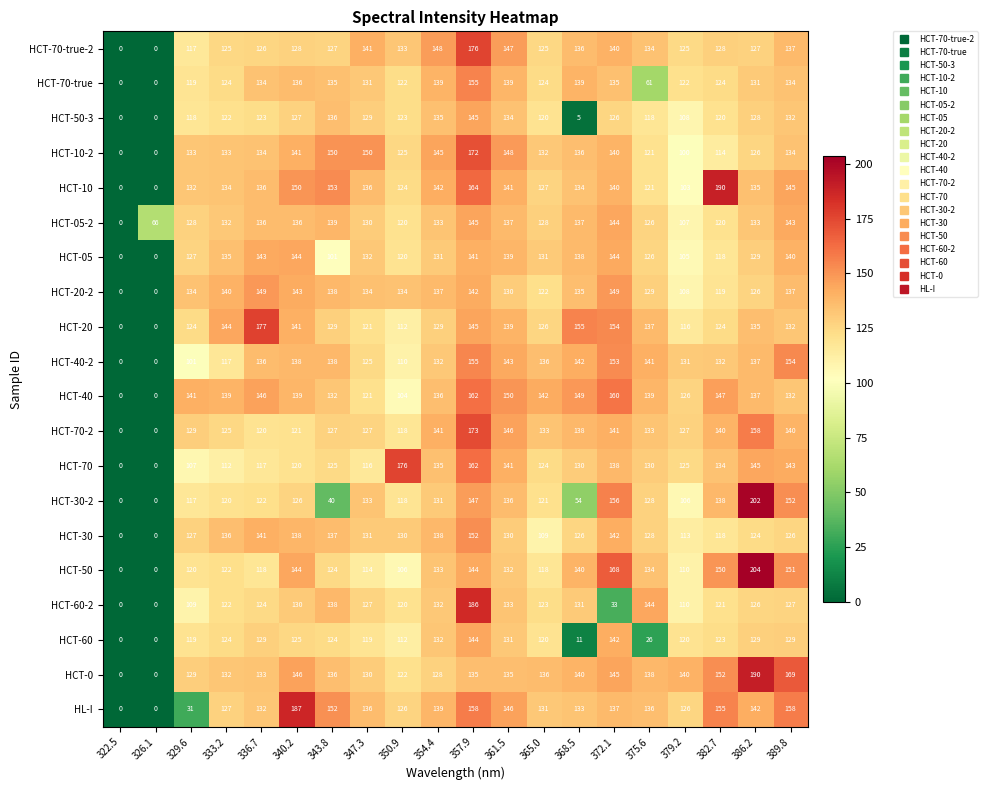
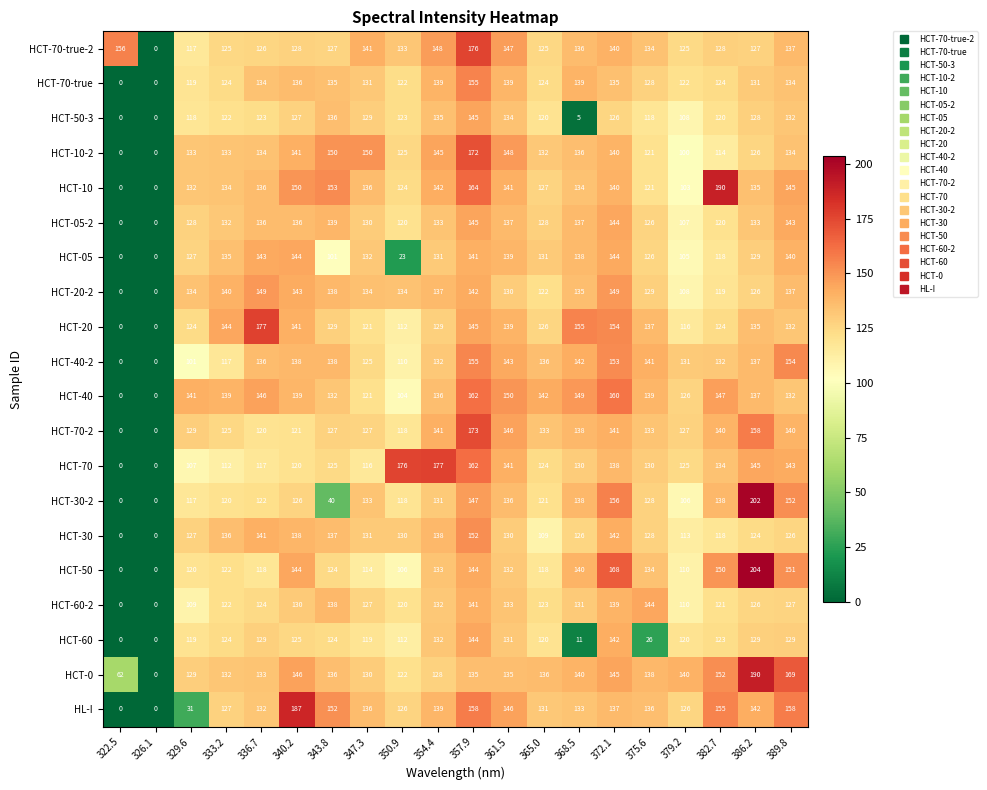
  {
    "HCT-70-true-2": {
-     "322.5": 0,
+     "322.5": 156,
      "326.1": 0,
      "329.6": 117,
      "333.2": 125,
      "336.7": 126,
      "340.2": 128,
      "343.8": 127,
      "347.3": 141,
      "350.9": 133,
      "354.4": 148,
      "357.9": 176,
      "361.5": 147,
      "365.0": 125,
      "368.5": 136,
      "372.1": 140,
      "375.6": 134,
      "379.2": 125,
      "382.7": 128,
      "386.2": 127,
      "389.8": 137
    },
    "HCT-70-true": {
      "322.5": 0,
      "326.1": 0,
      "329.6": 119,
      "333.2": 124,
      "336.7": 134,
      "340.2": 136,
      "343.8": 135,
      "347.3": 131,
      "350.9": 122,
      "354.4": 139,
      "357.9": 155,
      "361.5": 139,
      "365.0": 124,
      "368.5": 139,
      "372.1": 135,
-     "375.6": 61,
+     "375.6": 128,
      "379.2": 122,
      "382.7": 124,
      "386.2": 131,
      "389.8": 134
    },
    "HCT-05-2": {
      "322.5": 0,
-     "326.1": 66,
+     "326.1": 0,
      "329.6": 128,
      "333.2": 132,
      "336.7": 136,
      "340.2": 136,
      "343.8": 139,
      "347.3": 130,
      "350.9": 120,
      "354.4": 133,
      "357.9": 145,
      "361.5": 137,
      "365.0": 128,
      "368.5": 137,
      "372.1": 144,
      "375.6": 126,
      "379.2": 107,
      "382.7": 120,
      "386.2": 133,
      "389.8": 143
    },
    "HCT-05": {
      "322.5": 0,
      "326.1": 0,
      "329.6": 127,
      "333.2": 135,
      "336.7": 143,
      "340.2": 144,
      "343.8": 101,
      "347.3": 132,
-     "350.9": 120,
+     "350.9": 23,
      "354.4": 131,
      "357.9": 141,
      "361.5": 139,
      "365.0": 131,
      "368.5": 138,
      "372.1": 144,
      "375.6": 126,
      "379.2": 105,
      "382.7": 118,
      "386.2": 129,
      "389.8": 140
    },
    "HCT-70": {
      "322.5": 0,
      "326.1": 0,
      "329.6": 107,
      "333.2": 112,
      "336.7": 117,
      "340.2": 120,
      "343.8": 125,
      "347.3": 116,
      "350.9": 176,
-     "354.4": 135,
+     "354.4": 177,
      "357.9": 162,
      "361.5": 141,
      "365.0": 124,
      "368.5": 130,
      "372.1": 138,
      "375.6": 130,
      "379.2": 125,
      "382.7": 134,
      "386.2": 145,
      "389.8": 143
    },
    "HCT-30-2": {
      "322.5": 0,
      "326.1": 0,
      "329.6": 117,
      "333.2": 120,
      "336.7": 122,
      "340.2": 126,
      "343.8": 40,
      "347.3": 133,
      "350.9": 118,
      "354.4": 131,
      "357.9": 147,
      "361.5": 136,
      "365.0": 121,
-     "368.5": 54,
+     "368.5": 138,
      "372.1": 156,
      "375.6": 128,
      "379.2": 106,
      "382.7": 138,
      "386.2": 202,
      "389.8": 152
    },
    "HCT-60-2": {
      "322.5": 0,
      "326.1": 0,
      "329.6": 109,
      "333.2": 122,
      "336.7": 124,
      "340.2": 130,
      "343.8": 138,
      "347.3": 127,
      "350.9": 120,
      "354.4": 132,
-     "357.9": 186,
+     "357.9": 141,
      "361.5": 133,
      "365.0": 123,
      "368.5": 131,
-     "372.1": 33,
+     "372.1": 139,
      "375.6": 144,
      "379.2": 110,
      "382.7": 121,
      "386.2": 126,
      "389.8": 127
    },
    "HCT-0": {
-     "322.5": 0,
+     "322.5": 62,
      "326.1": 0,
      "329.6": 129,
      "333.2": 132,
      "336.7": 133,
      "340.2": 146,
      "343.8": 136,
      "347.3": 130,
      "350.9": 122,
      "354.4": 128,
      "357.9": 135,
      "361.5": 135,
      "365.0": 136,
      "368.5": 140,
      "372.1": 145,
      "375.6": 138,
      "379.2": 140,
      "382.7": 152,
      "386.2": 190,
      "389.8": 169
    }
  }
